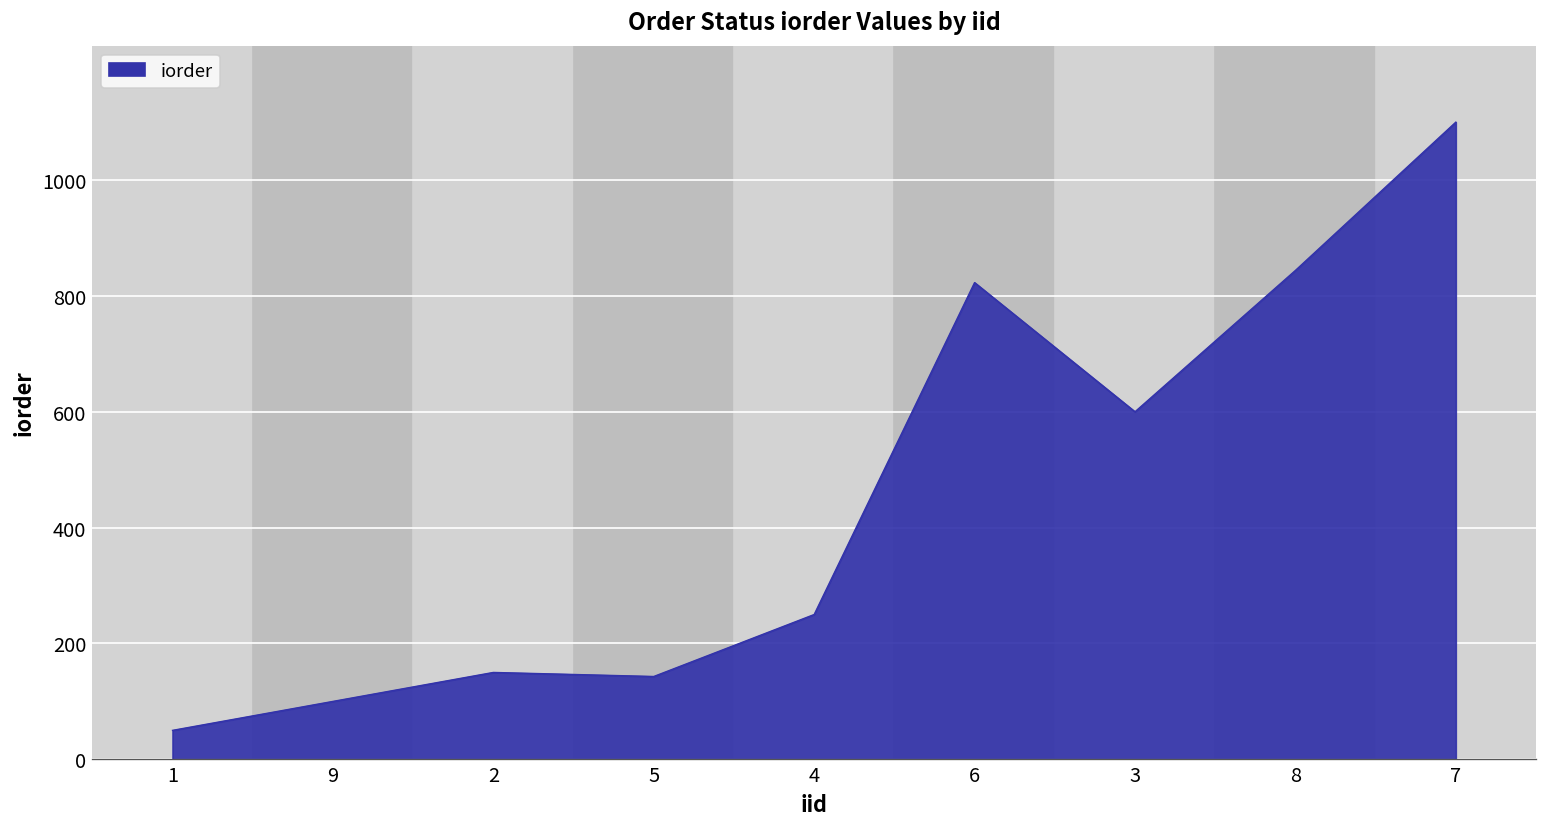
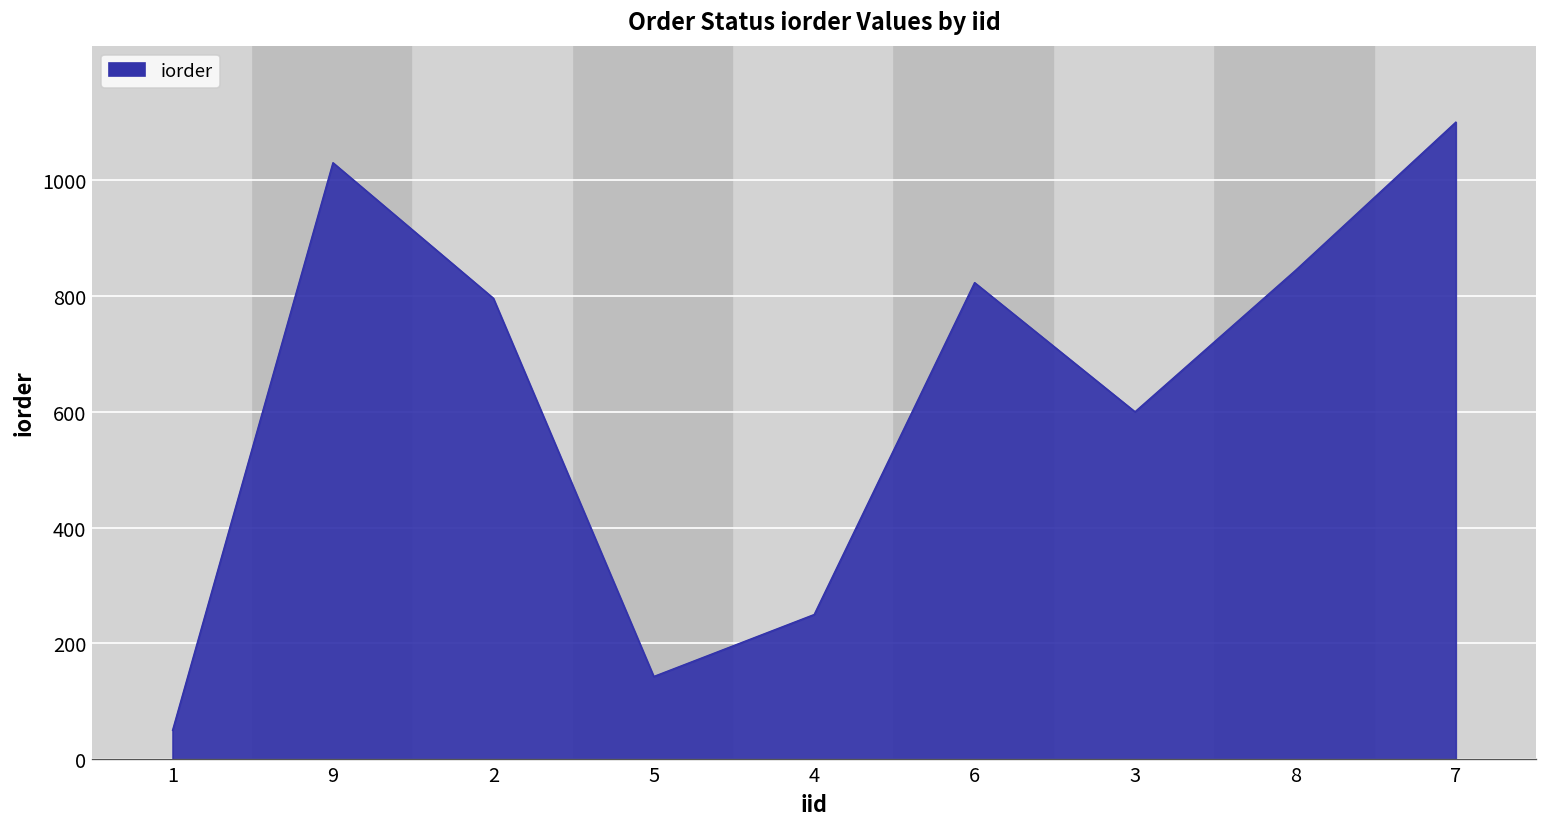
  {
    "1": 50,
-   "9": 100,
-   "2": 150,
+   "9": 1030,
+   "2": 800,
    "5": 140,
    "4": 250,
    "6": 820,
    "3": 600,
    "8": 840,
    "7": 1100
  }
